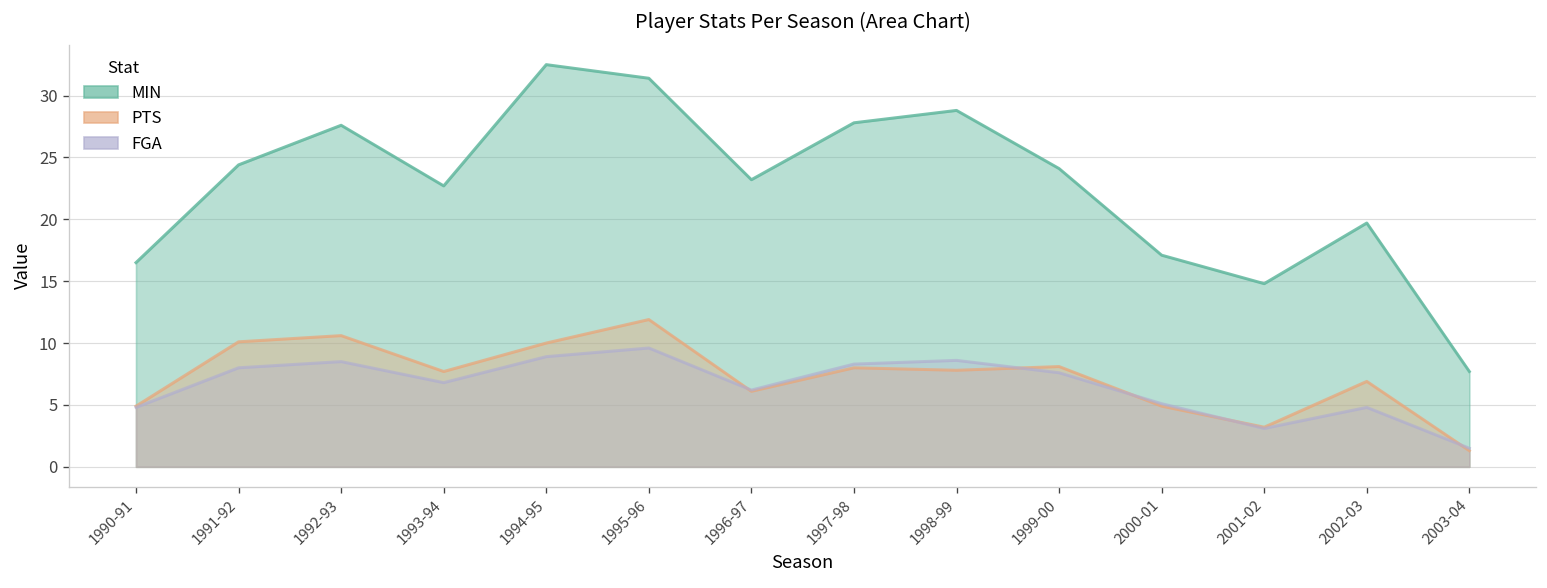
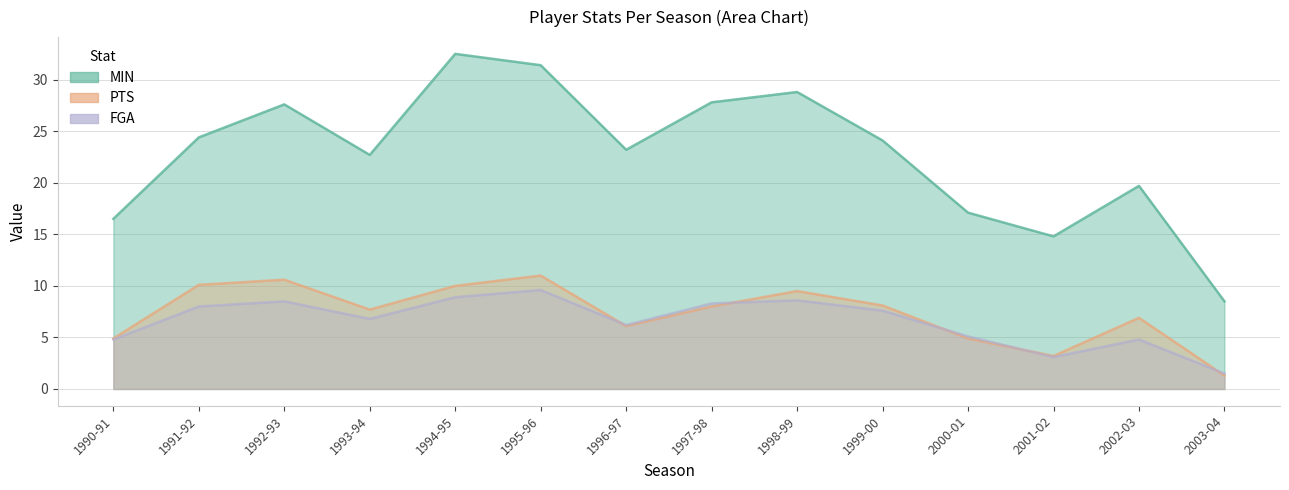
  {
    "MIN": {
      "1990-91": 16.5,
      "1991-92": 24.4,
      "1992-93": 27.6,
      "1993-94": 22.7,
      "1994-95": 32.5,
      "1995-96": 31.4,
      "1996-97": 23.2,
      "1997-98": 27.8,
      "1998-99": 28.8,
      "1999-00": 24.1,
      "2000-01": 17.1,
      "2001-02": 14.8,
      "2002-03": 19.7,
-     "2003-04": 7.7
+     "2003-04": 8.5
    },
    "PTS": {
      "1991-92": 10.1,
      "1992-93": 10.6,
      "1993-94": 7.7,
      "1994-95": 10.0,
-     "1995-96": 11.9,
+     "1995-96": 11.0,
      "1997-98": 8.0,
-     "1998-99": 7.8,
+     "1998-99": 9.5,
      "1999-00": 8.1,
      "2002-03": 6.9
    },
    "FGA": {
      "1991-92": 8.0,
      "1992-93": 8.5,
      "1993-94": 6.8,
      "1994-95": 8.9,
      "1995-96": 9.6,
      "1997-98": 8.3,
      "1998-99": 8.6,
      "1999-00": 7.6,
      "2002-03": 4.8
    }
  }
